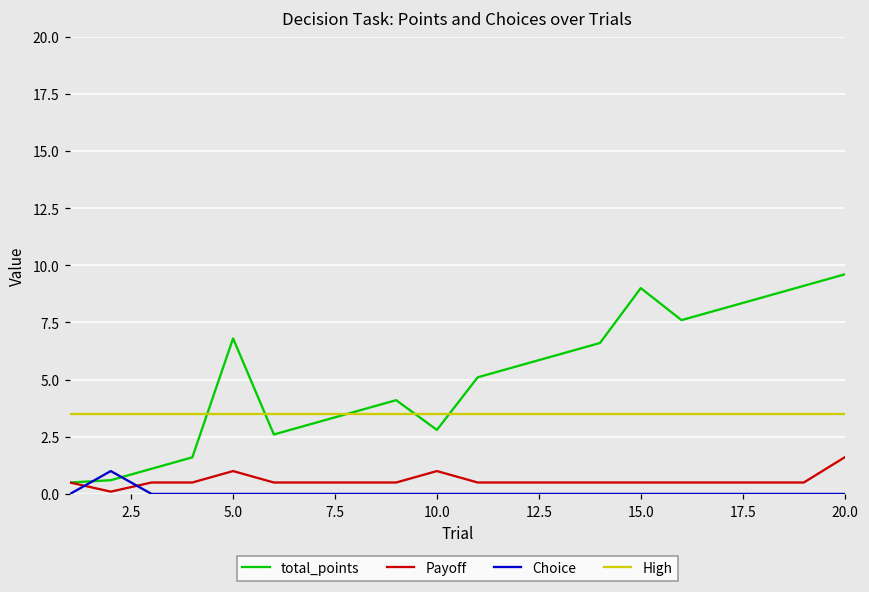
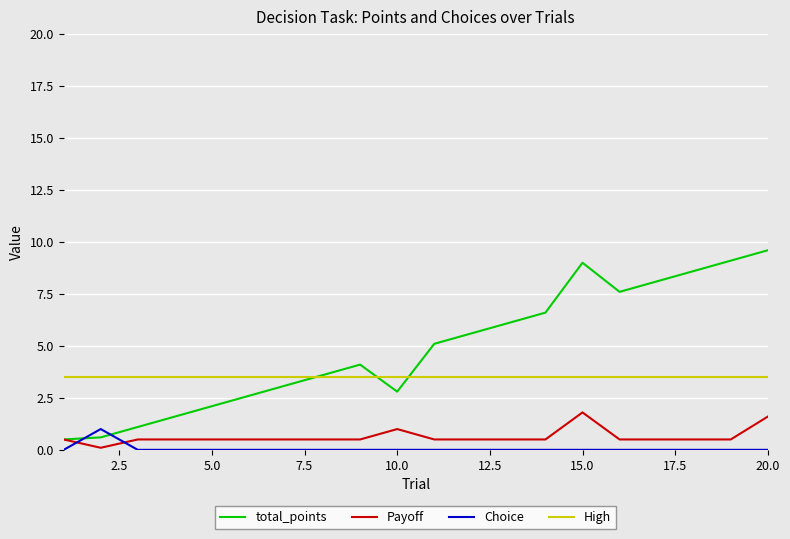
  {
    "total_points": {
-     "5.0": 6.8,
+     "5.0": 2.1,
      "10.0": 2.8,
      "15.0": 9.0,
      "20.0": 9.6
    },
    "Payoff": {
-     "5.0": 1.0,
+     "5.0": 0.5,
      "10.0": 1.0,
-     "15.0": 0.5,
+     "15.0": 1.8,
      "20.0": 1.6
    },
    "Choice": {
      "5.0": 0.0,
      "10.0": 0.0,
      "15.0": 0.0,
      "20.0": 0.0
    },
    "High": {
      "5.0": 3.5,
      "10.0": 3.5,
      "15.0": 3.5,
      "20.0": 3.5
    }
  }
